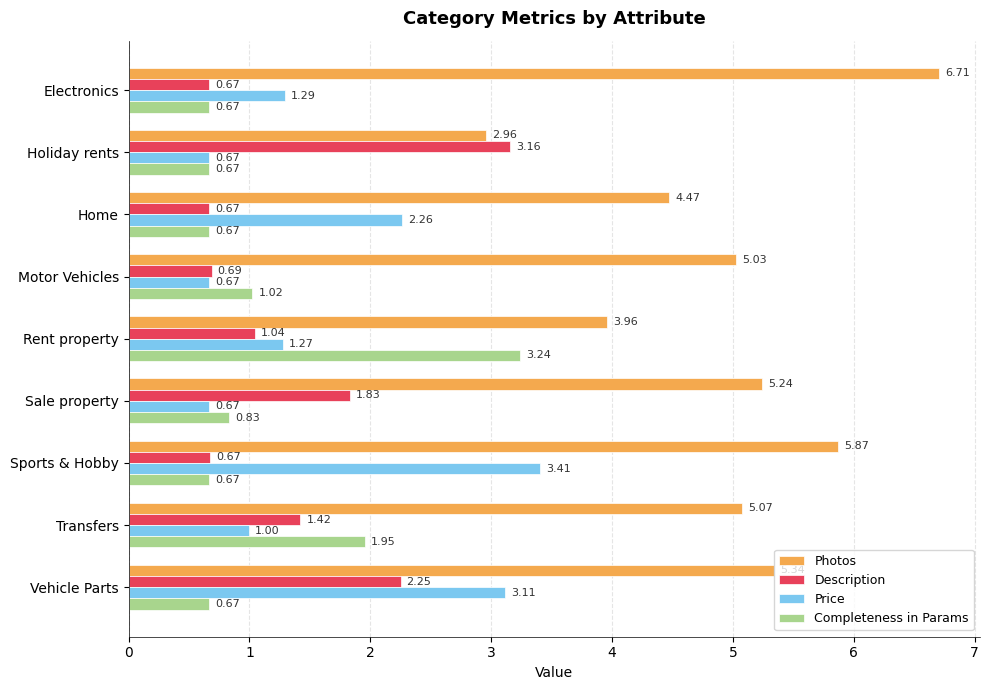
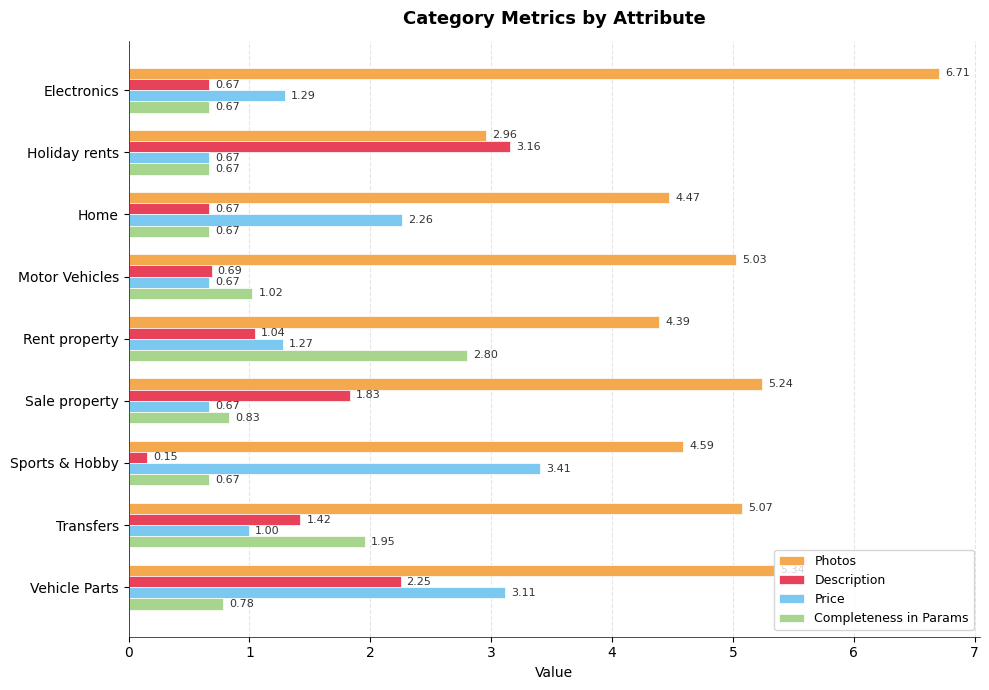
  {
    "Photos": {
      "Electronics": 6.71,
      "Holiday rents": 2.96,
      "Home": 4.47,
      "Motor Vehicles": 5.03,
-     "Rent property": 3.96,
+     "Rent property": 4.39,
      "Sale property": 5.24,
-     "Sports & Hobby": 5.87,
+     "Sports & Hobby": 4.59,
      "Transfers": 5.07
    },
    "Description": {
      "Electronics": 0.67,
      "Holiday rents": 3.16,
      "Home": 0.67,
      "Motor Vehicles": 0.69,
      "Rent property": 1.04,
      "Sale property": 1.83,
-     "Sports & Hobby": 0.67,
+     "Sports & Hobby": 0.15,
      "Transfers": 1.42,
      "Vehicle Parts": 2.25
    },
    "Price": {
      "Electronics": 1.29,
      "Holiday rents": 0.67,
      "Home": 2.26,
      "Motor Vehicles": 0.67,
      "Rent property": 1.27,
      "Sale property": 0.67,
      "Sports & Hobby": 3.41,
      "Transfers": 1.00,
      "Vehicle Parts": 3.11
    },
    "Completeness in Params": {
      "Electronics": 0.67,
      "Holiday rents": 0.67,
      "Home": 0.67,
      "Motor Vehicles": 1.02,
-     "Rent property": 3.24,
+     "Rent property": 2.80,
      "Sale property": 0.83,
      "Sports & Hobby": 0.67,
      "Transfers": 1.95,
-     "Vehicle Parts": 0.67
+     "Vehicle Parts": 0.78
    }
  }
